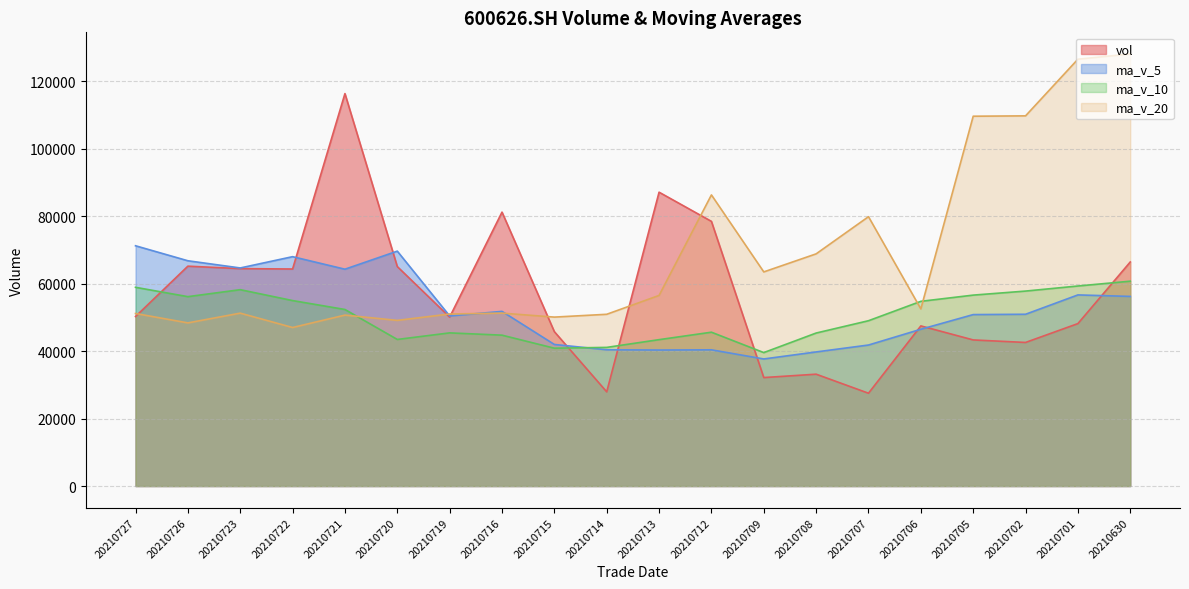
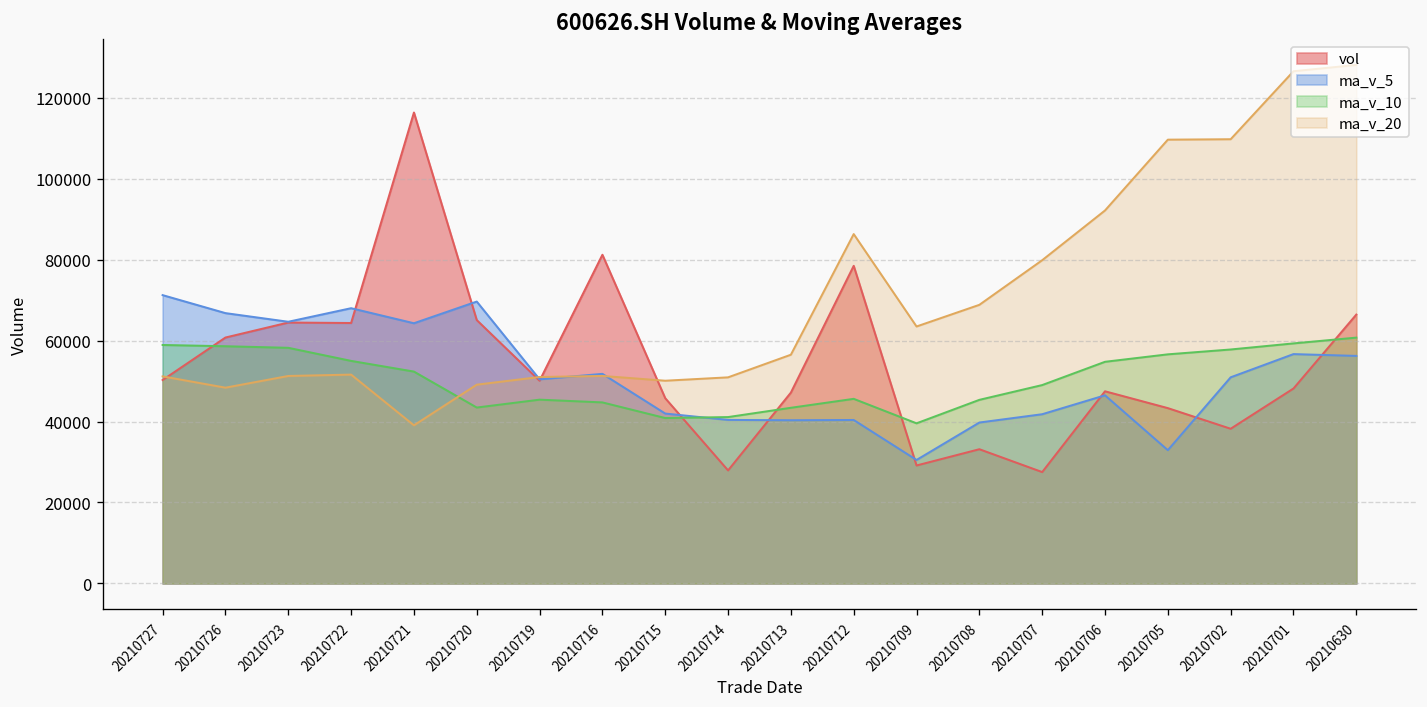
  {
    "vol": {
      "20210727": 50000,
-     "20210726": 65000,
+     "20210726": 61000,
      "20210722": 64000,
      "20210721": 116000,
      "20210720": 65000,
      "20210716": 81000,
      "20210715": 46000,
      "20210714": 28000,
-     "20210713": 87000,
+     "20210713": 47000,
      "20210712": 78000,
-     "20210709": 32000,
+     "20210709": 29000,
      "20210708": 33000,
      "20210707": 28000,
      "20210706": 47000,
      "20210705": 43000,
-     "20210702": 43000,
+     "20210702": 38000,
      "20210701": 48000,
      "20210630": 66000
    },
    "ma_v_5": {
      "20210727": 71000,
      "20210726": 67000,
      "20210722": 68000,
      "20210721": 64000,
      "20210720": 70000,
      "20210715": 42000,
      "20210713": 40000,
      "20210712": 40000,
-     "20210709": 38000,
+     "20210709": 31000,
      "20210708": 40000,
      "20210707": 42000,
      "20210706": 46000,
-     "20210705": 51000,
+     "20210705": 33000,
      "20210702": 51000,
      "20210701": 57000,
      "20210630": 56000
    },
    "ma_v_10": {
      "20210727": 59000,
-     "20210726": 56000,
+     "20210726": 59000,
      "20210723": 58000,
      "20210722": 55000,
      "20210721": 52000,
      "20210720": 43000,
      "20210719": 45000,
      "20210716": 45000,
      "20210715": 41000,
      "20210713": 43000,
      "20210712": 46000,
      "20210709": 40000,
      "20210708": 45000,
      "20210707": 49000,
      "20210706": 55000,
      "20210705": 57000,
      "20210702": 58000,
      "20210701": 59000,
      "20210630": 61000
    },
    "ma_v_20": {
      "20210727": 51000,
      "20210726": 48000,
      "20210723": 51000,
-     "20210722": 47000,
-     "20210721": 51000,
+     "20210722": 52000,
+     "20210721": 39000,
      "20210720": 49000,
      "20210715": 50000,
      "20210714": 51000,
      "20210713": 56000,
      "20210712": 86000,
      "20210709": 63000,
      "20210708": 69000,
      "20210707": 80000,
-     "20210706": 53000,
+     "20210706": 92000,
      "20210705": 110000,
      "20210702": 110000
    }
  }
